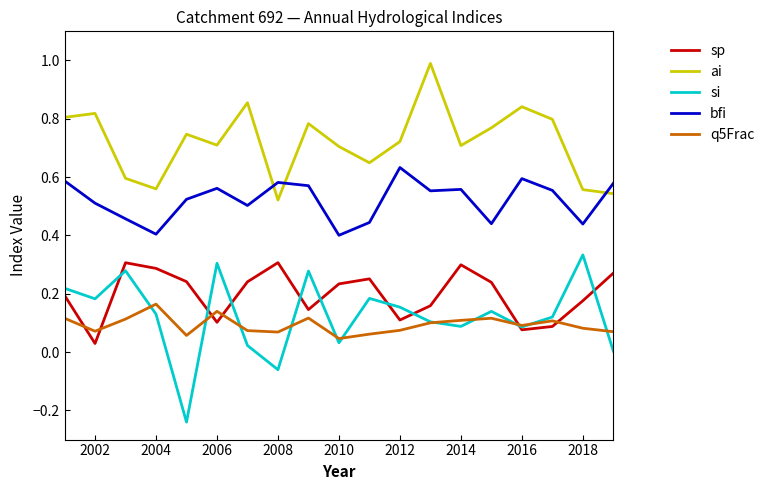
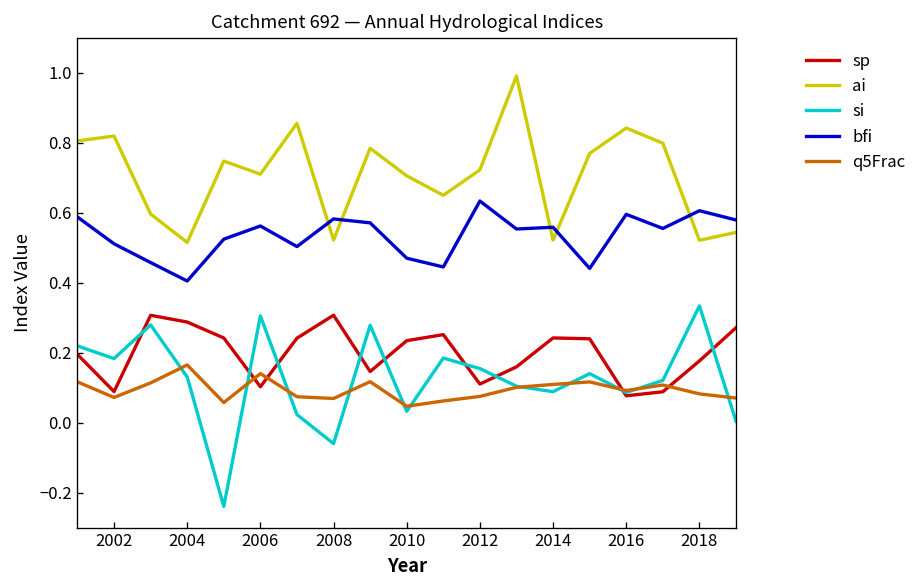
  {
    "sp": {
-     "2002": 0.03,
+     "2002": 0.09,
      "2004": 0.29,
      "2006": 0.10,
      "2008": 0.31,
      "2010": 0.23,
      "2012": 0.11,
-     "2014": 0.30,
+     "2014": 0.24,
      "2016": 0.08,
      "2018": 0.18
    },
    "ai": {
      "2002": 0.82,
-     "2004": 0.56,
+     "2004": 0.51,
      "2006": 0.71,
      "2008": 0.52,
      "2010": 0.70,
      "2012": 0.72,
-     "2014": 0.71,
+     "2014": 0.52,
      "2016": 0.84,
-     "2018": 0.56
+     "2018": 0.52
    },
    "si": {
      "2002": 0.18,
      "2004": 0.13,
      "2006": 0.30,
      "2008": -0.06,
      "2010": 0.03,
      "2012": 0.15,
      "2014": 0.09,
      "2018": 0.33
    },
    "bfi": {
      "2002": 0.51,
      "2004": 0.40,
      "2006": 0.56,
      "2008": 0.58,
-     "2010": 0.40,
+     "2010": 0.47,
      "2012": 0.63,
      "2014": 0.56,
      "2016": 0.59,
-     "2018": 0.44
+     "2018": 0.61
    },
    "q5Frac": {
      "2002": 0.07,
      "2004": 0.16,
      "2006": 0.14,
      "2008": 0.07,
      "2010": 0.05,
      "2012": 0.07,
      "2014": 0.11,
      "2018": 0.08
    }
  }
